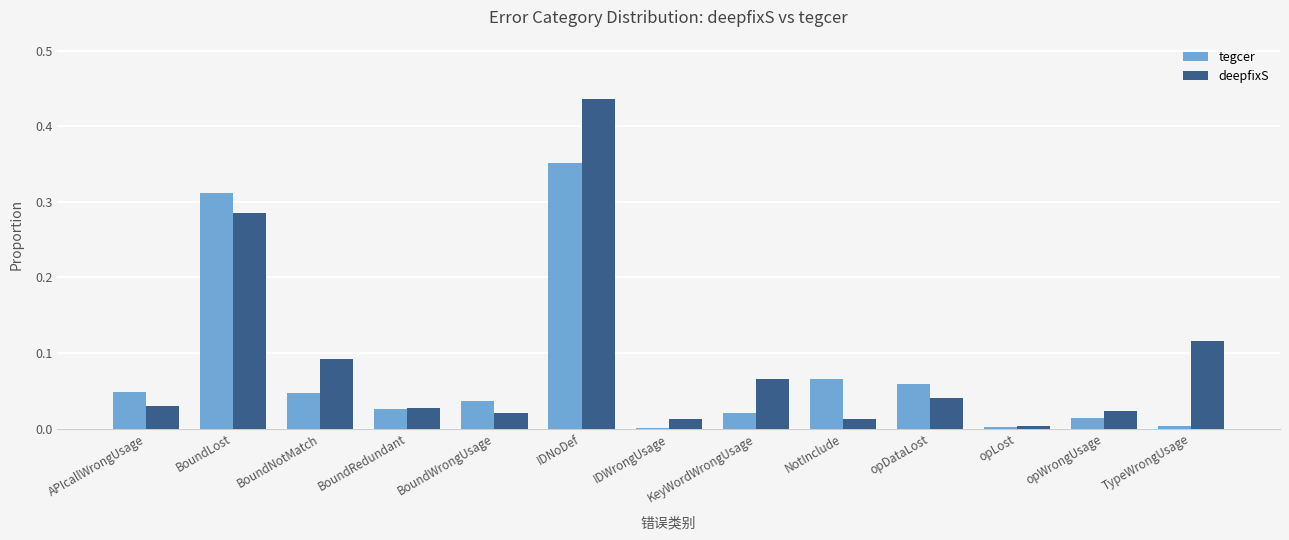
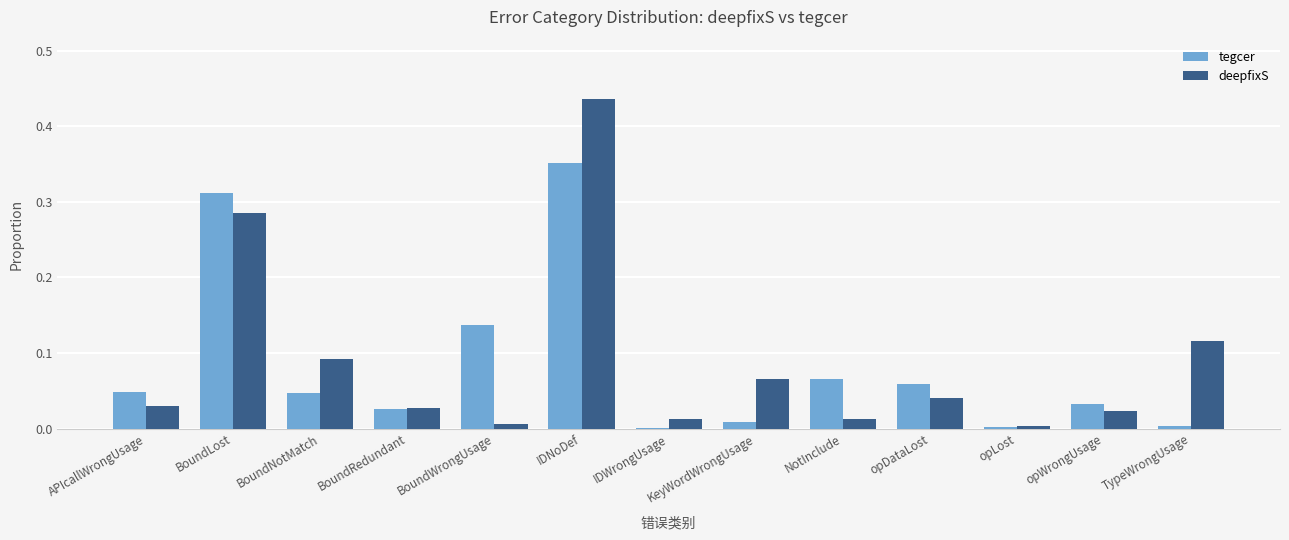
  {
    "tegcer": {
      "APIcallWrongUsage": 0.05,
      "BoundLost": 0.31,
      "BoundNotMatch": 0.05,
      "BoundRedundant": 0.03,
-     "BoundWrongUsage": 0.04,
+     "BoundWrongUsage": 0.14,
      "IDNoDef": 0.35,
-     "KeyWordWrongUsage": 0.02,
+     "KeyWordWrongUsage": 0.01,
      "NotInclude": 0.07,
      "opDataLost": 0.06,
-     "opWrongUsage": 0.01,
+     "opWrongUsage": 0.03,
      "TypeWrongUsage": 0.00
    },
    "deepfixS": {
      "APIcallWrongUsage": 0.03,
      "BoundLost": 0.28,
      "BoundNotMatch": 0.09,
      "BoundRedundant": 0.03,
-     "BoundWrongUsage": 0.02,
+     "BoundWrongUsage": 0.01,
      "IDNoDef": 0.44,
      "IDWrongUsage": 0.01,
      "KeyWordWrongUsage": 0.07,
      "NotInclude": 0.01,
      "opDataLost": 0.04,
      "opLost": 0.00,
      "opWrongUsage": 0.02,
      "TypeWrongUsage": 0.12
    }
  }
